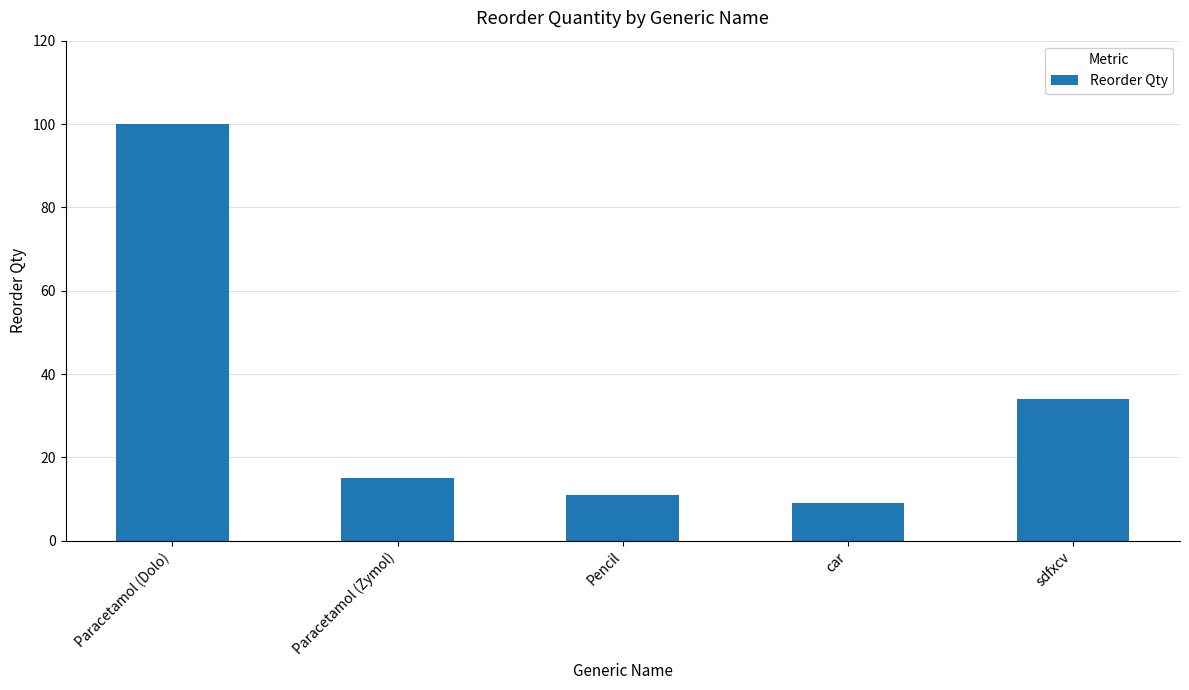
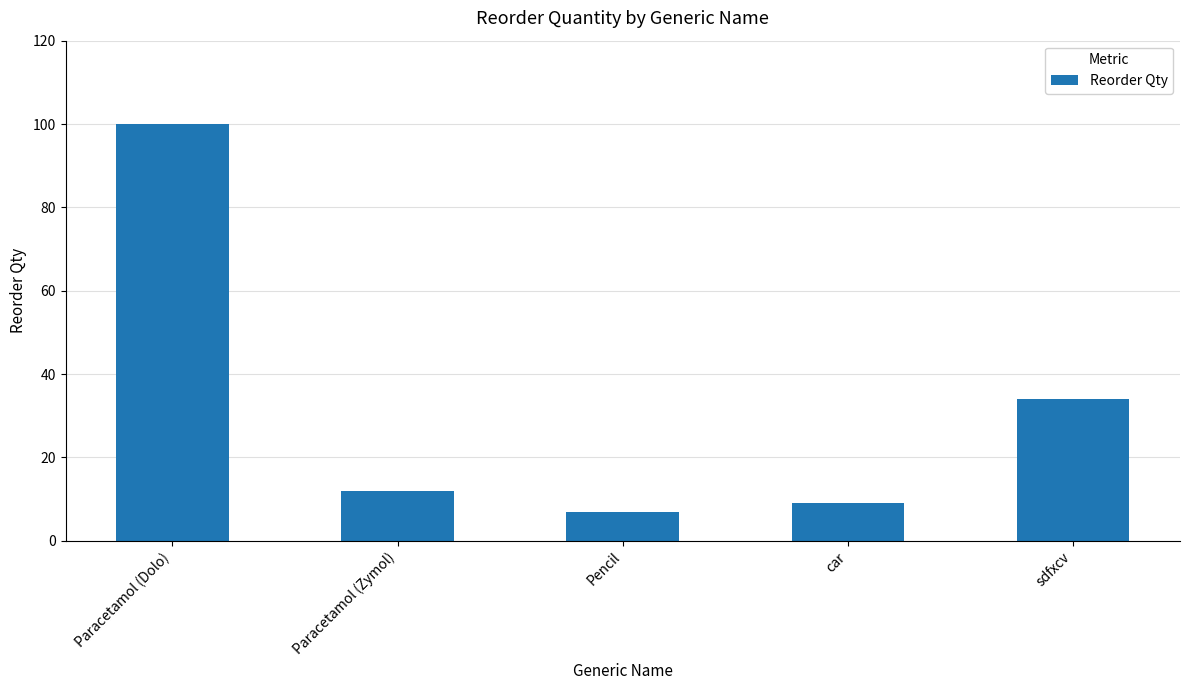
  {
    "Paracetamol (Dolo)": 100,
-   "Paracetamol (Zymol)": 15,
-   "Pencil": 11,
+   "Paracetamol (Zymol)": 12,
+   "Pencil": 7,
    "car": 9,
    "sdfxcv": 34
  }
